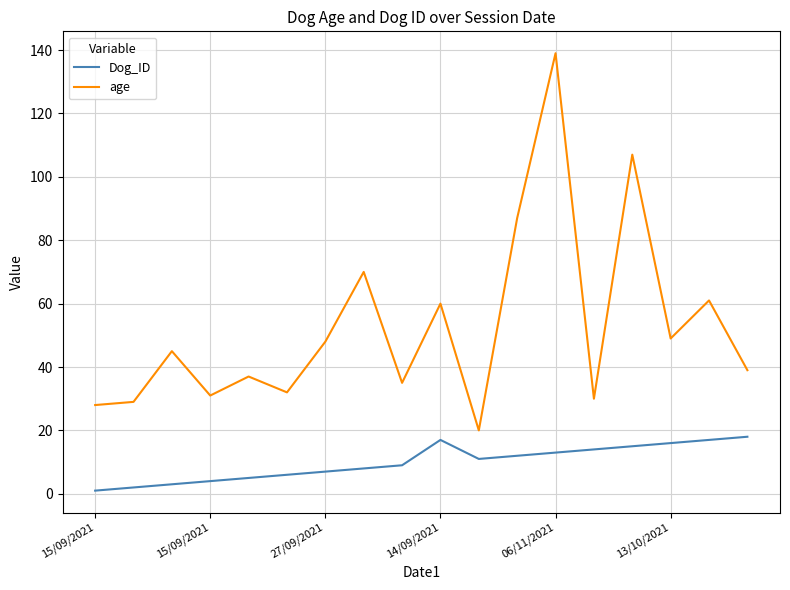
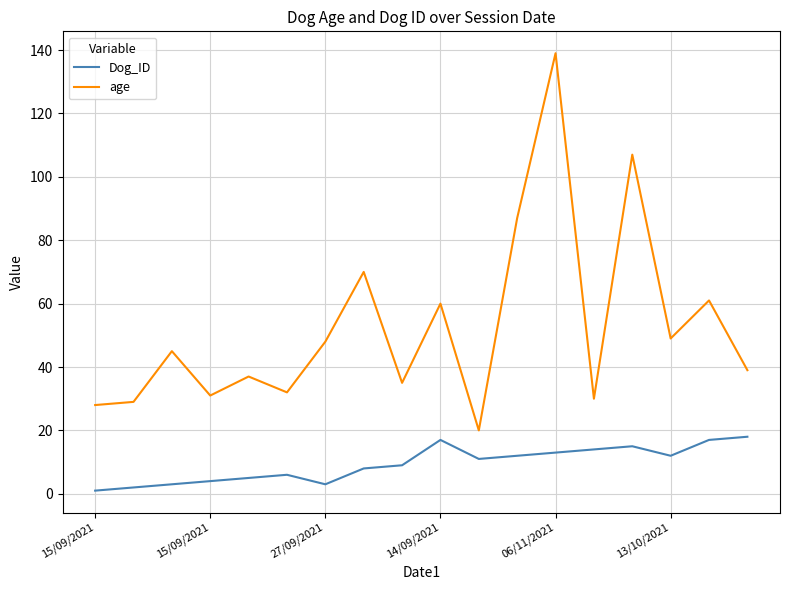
  {
    "Dog_ID": {
-     "27/09/2021": 7,
+     "27/09/2021": 3,
      "14/09/2021": 17,
      "06/11/2021": 13,
-     "13/10/2021": 16
+     "13/10/2021": 12
    },
    "age": {
      "27/09/2021": 48,
      "14/09/2021": 60,
      "06/11/2021": 139,
      "13/10/2021": 49
    }
  }
